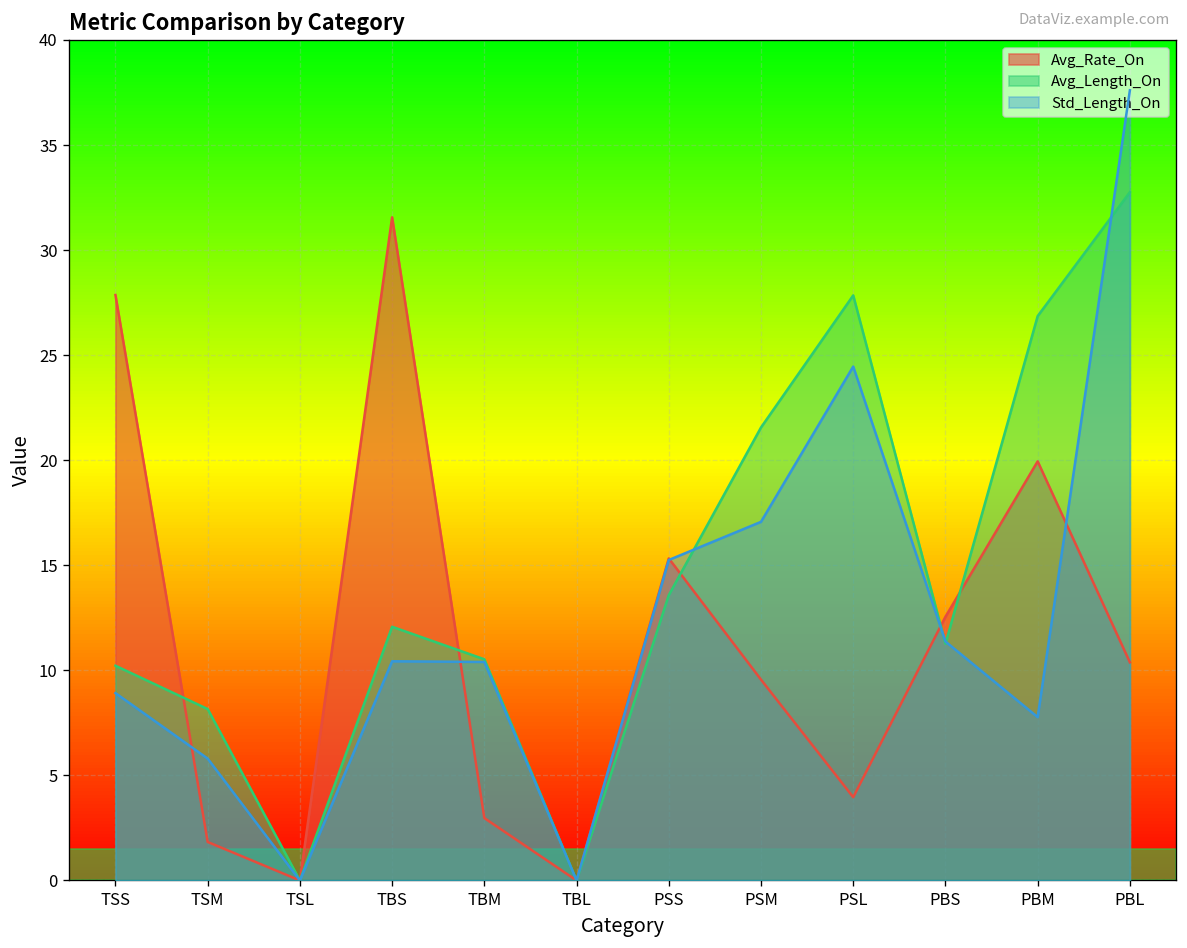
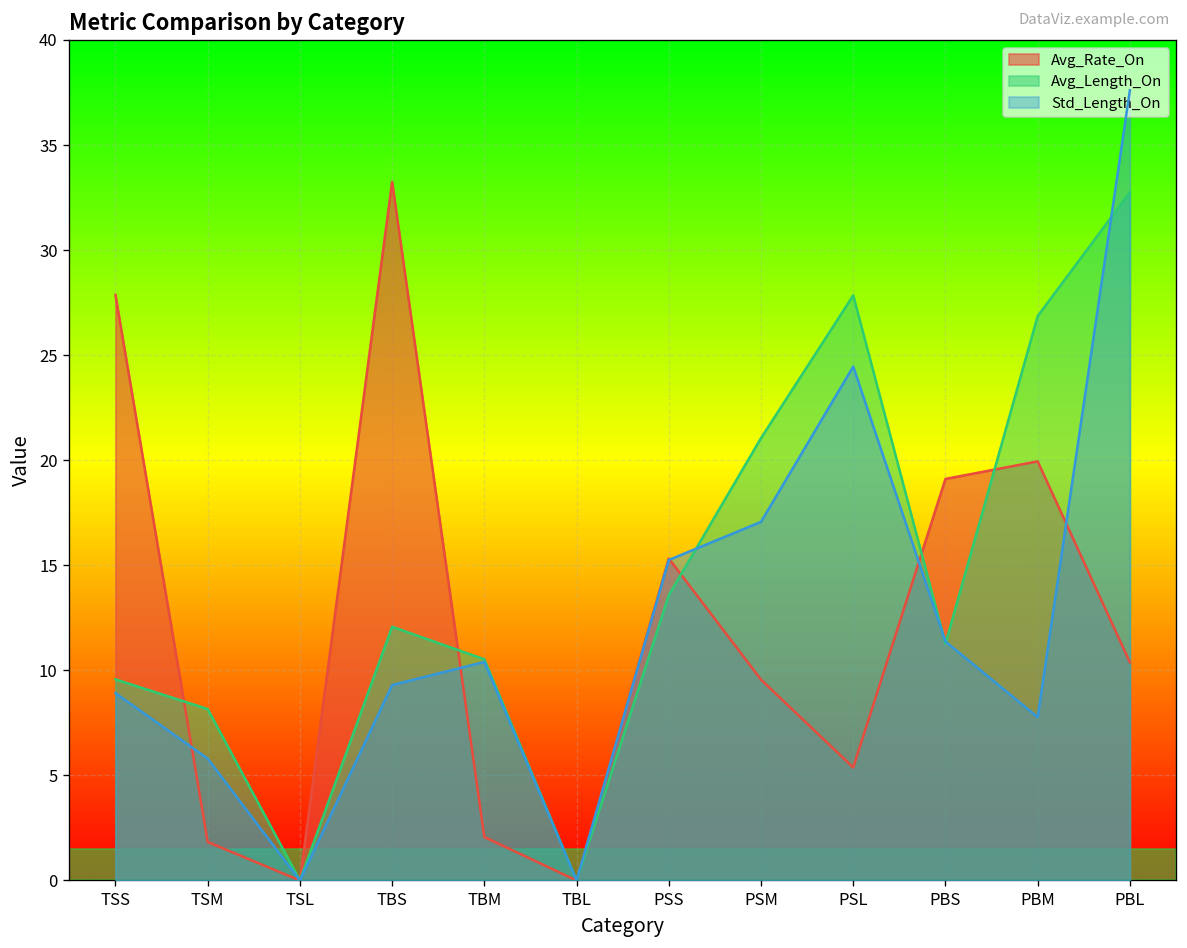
  {
    "Avg_Rate_On": {
      "TSS": 27.9,
      "TSM": 1.8,
-     "TBS": 31.6,
-     "TBM": 3.0,
+     "TBS": 33.2,
+     "TBM": 2.1,
      "PSM": 9.6,
-     "PSL": 4.0,
-     "PBS": 12.6,
+     "PSL": 5.4,
+     "PBS": 19.1,
      "PBM": 19.9,
      "PBL": 10.4
    },
    "Avg_Length_On": {
-     "TSS": 10.2,
+     "TSS": 9.6,
      "TSM": 8.2,
      "TBS": 12.1,
      "PSS": 13.6,
-     "PSM": 21.6,
+     "PSM": 21.1,
      "PSL": 27.8,
      "PBM": 26.9,
      "PBL": 32.8
    },
    "Std_Length_On": {
      "TSS": 8.9,
      "TSM": 5.8,
-     "TBS": 10.4,
+     "TBS": 9.3,
      "PSM": 17.1,
      "PSL": 24.5,
      "PBM": 7.8
    }
  }
